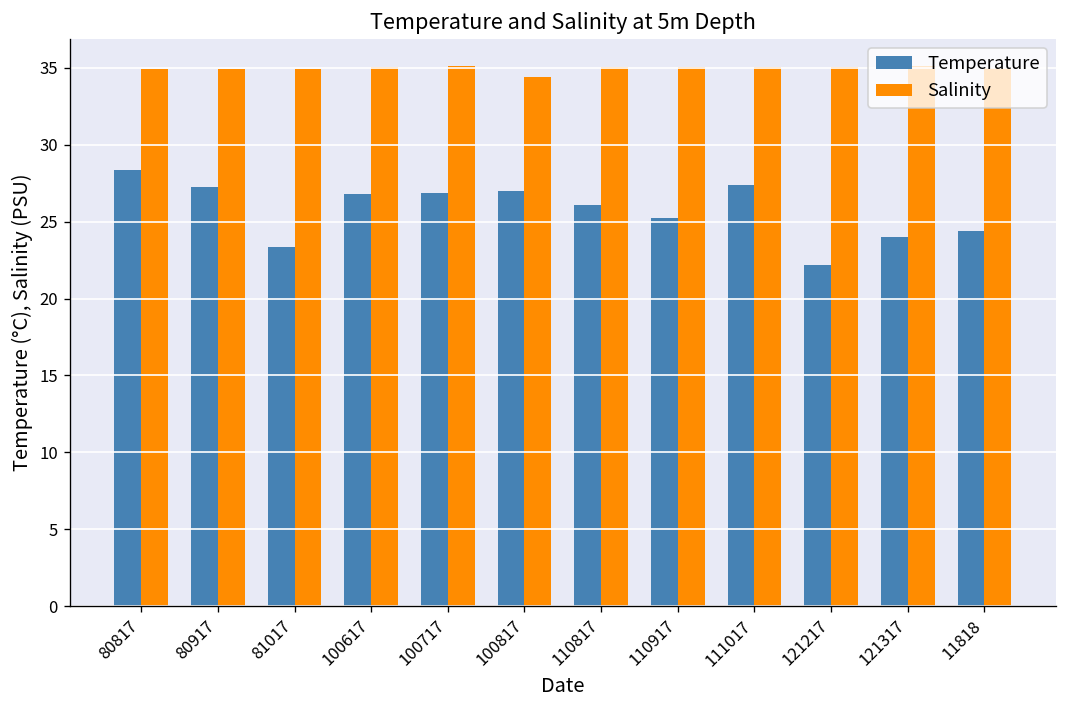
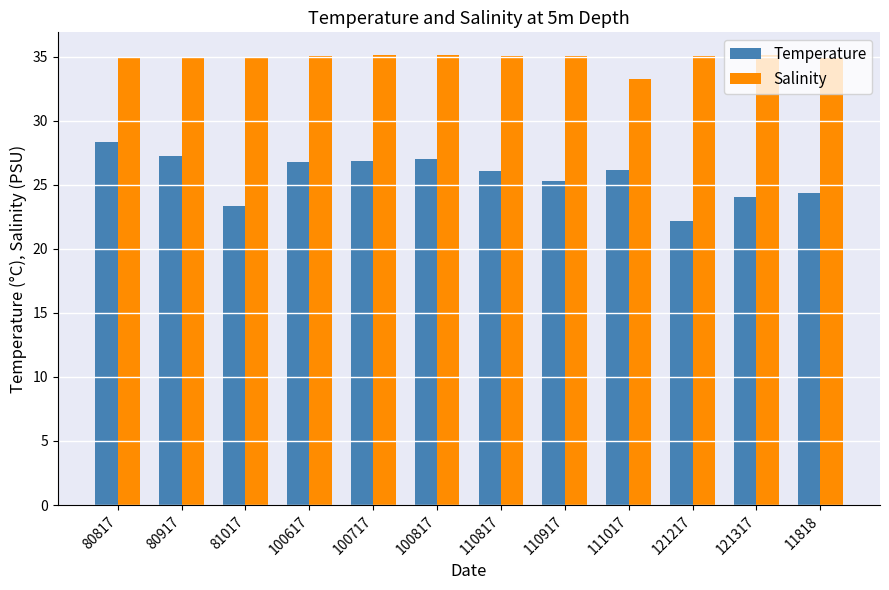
  {
    "Temperature": {
      "80817": 28.4,
      "80917": 27.3,
      "81017": 23.3,
      "100617": 26.8,
      "100717": 26.8,
      "100817": 27.0,
      "110817": 26.1,
      "110917": 25.3,
-     "111017": 27.4,
+     "111017": 26.2,
      "121217": 22.2,
      "121317": 24.0,
      "11818": 24.4
    },
    "Salinity": {
      "80817": 34.9,
      "80917": 34.9,
      "81017": 34.9,
      "100617": 35.1,
      "100717": 35.1,
-     "100817": 34.4,
+     "100817": 35.1,
      "110817": 35.0,
      "110917": 35.1,
-     "111017": 35.1,
+     "111017": 33.3,
      "121217": 35.1
    }
  }
